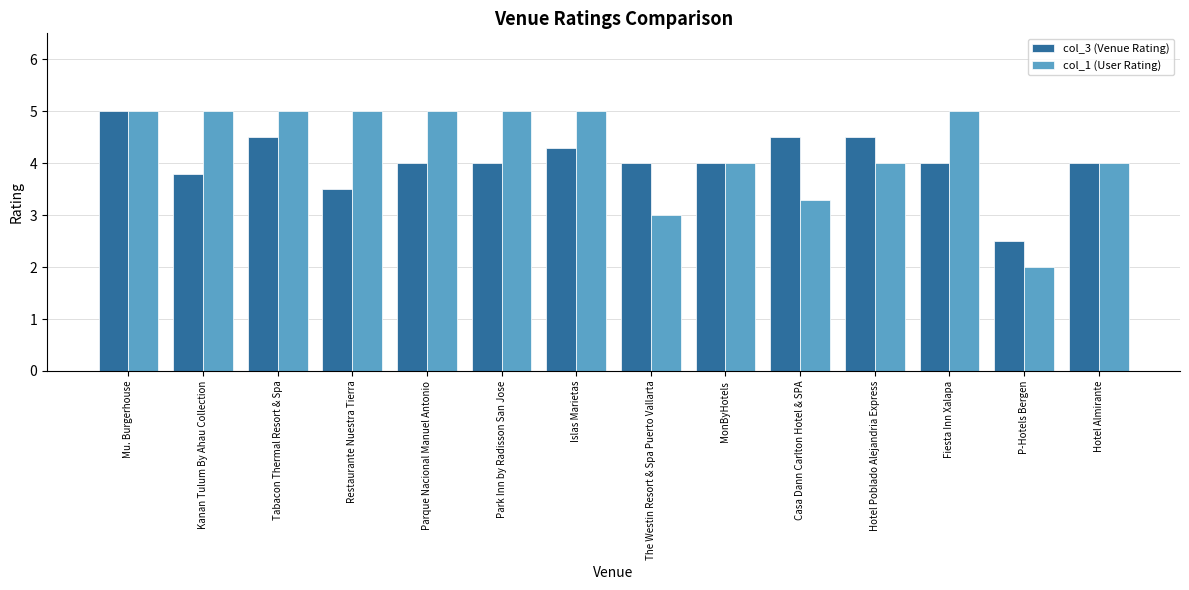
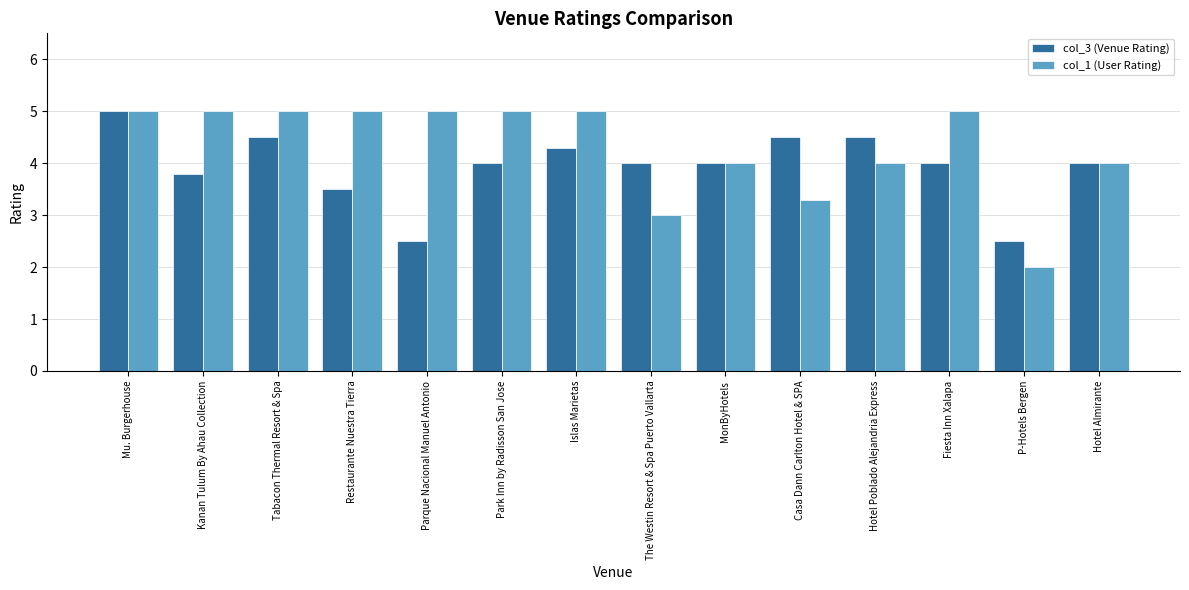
  {
    "col_3 (Venue Rating)": {
      "Mu. Burgerhouse": 5.0,
      "Kanan Tulum By Ahau Collection": 3.8,
      "Tabacon Thermal Resort & Spa": 4.5,
      "Restaurante Nuestra Tierra": 3.5,
-     "Parque Nacional Manuel Antonio": 4.0,
+     "Parque Nacional Manuel Antonio": 2.5,
      "Park Inn by Radisson San Jose": 4.0,
      "Islas Marietas": 4.3,
      "The Westin Resort & Spa Puerto Vallarta": 4.0,
      "MonByHotels": 4.0,
      "Casa Dann Carlton Hotel & SPA": 4.5,
      "Hotel Poblado Alejandria Express": 4.5,
      "Fiesta Inn Xalapa": 4.0,
      "P-Hotels Bergen": 2.5,
      "Hotel Almirante": 4.0
    },
    "col_1 (User Rating)": {
      "Mu. Burgerhouse": 5.0,
      "Kanan Tulum By Ahau Collection": 5.0,
      "Tabacon Thermal Resort & Spa": 5.0,
      "Restaurante Nuestra Tierra": 5.0,
      "Parque Nacional Manuel Antonio": 5.0,
      "Park Inn by Radisson San Jose": 5.0,
      "Islas Marietas": 5.0,
      "The Westin Resort & Spa Puerto Vallarta": 3.0,
      "MonByHotels": 4.0,
      "Casa Dann Carlton Hotel & SPA": 3.3,
      "Hotel Poblado Alejandria Express": 4.0,
      "Fiesta Inn Xalapa": 5.0,
      "P-Hotels Bergen": 2.0,
      "Hotel Almirante": 4.0
    }
  }
